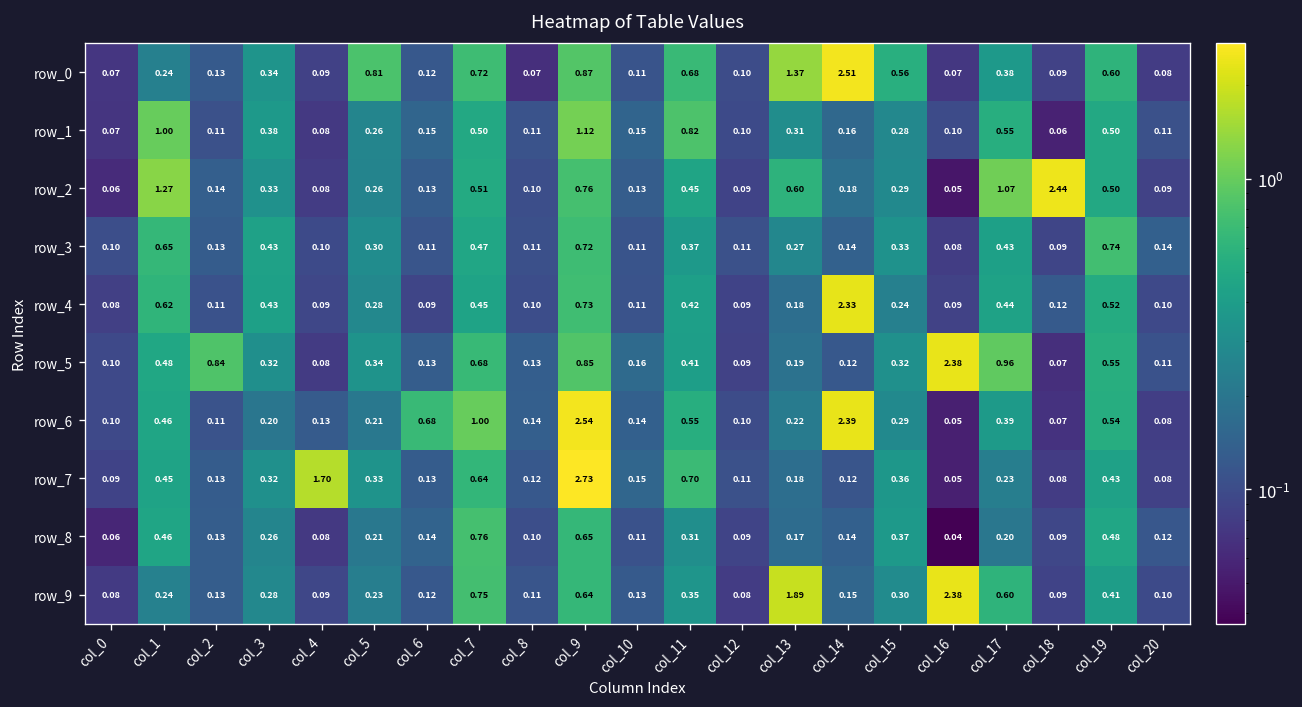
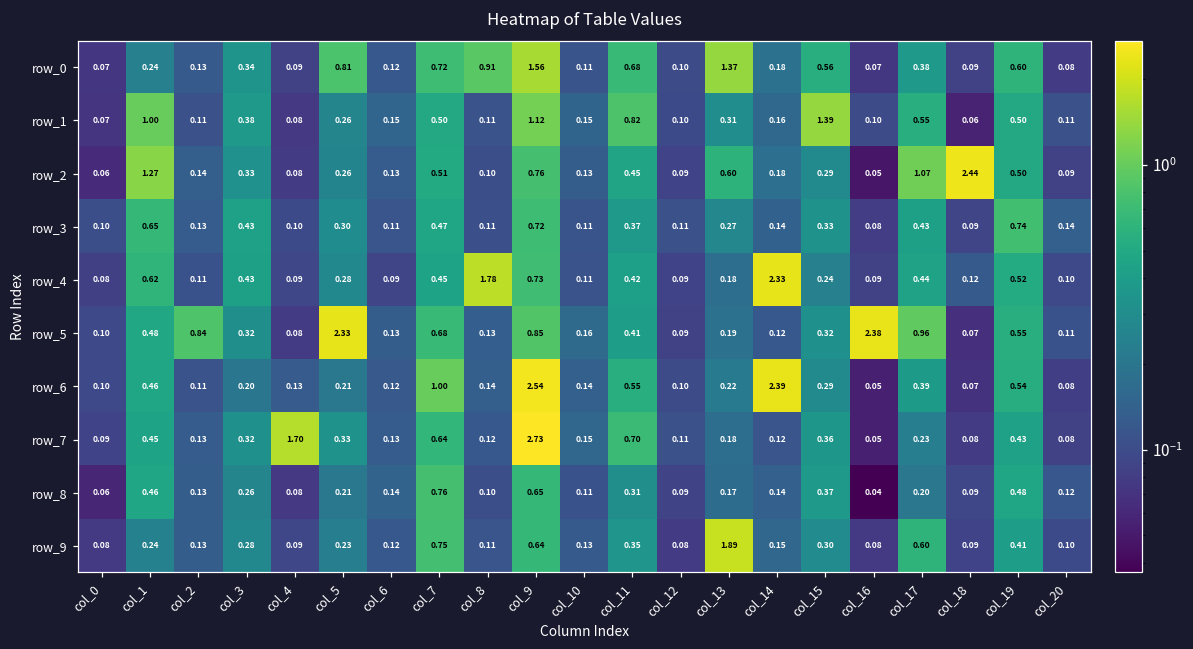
  {
    "row_0": {
      "col_0": 0.07,
      "col_1": 0.24,
      "col_2": 0.13,
      "col_3": 0.34,
      "col_4": 0.09,
      "col_5": 0.81,
      "col_6": 0.12,
      "col_7": 0.72,
-     "col_8": 0.07,
-     "col_9": 0.87,
+     "col_8": 0.91,
+     "col_9": 1.56,
      "col_10": 0.11,
      "col_11": 0.68,
      "col_12": 0.10,
      "col_13": 1.37,
-     "col_14": 2.51,
+     "col_14": 0.18,
      "col_15": 0.56,
      "col_16": 0.07,
      "col_17": 0.38,
      "col_18": 0.09,
      "col_19": 0.60,
      "col_20": 0.08
    },
    "row_1": {
      "col_0": 0.07,
      "col_1": 1.00,
      "col_2": 0.11,
      "col_3": 0.38,
      "col_4": 0.08,
      "col_5": 0.26,
      "col_6": 0.15,
      "col_7": 0.50,
      "col_8": 0.11,
      "col_9": 1.12,
      "col_10": 0.15,
      "col_11": 0.82,
      "col_12": 0.10,
      "col_13": 0.31,
      "col_14": 0.16,
-     "col_15": 0.28,
+     "col_15": 1.39,
      "col_16": 0.10,
      "col_17": 0.55,
      "col_18": 0.06,
      "col_19": 0.50,
      "col_20": 0.11
    },
    "row_4": {
      "col_0": 0.08,
      "col_1": 0.62,
      "col_2": 0.11,
      "col_3": 0.43,
      "col_4": 0.09,
      "col_5": 0.28,
      "col_6": 0.09,
      "col_7": 0.45,
-     "col_8": 0.10,
+     "col_8": 1.78,
      "col_9": 0.73,
      "col_10": 0.11,
      "col_11": 0.42,
      "col_12": 0.09,
      "col_13": 0.18,
      "col_14": 2.33,
      "col_15": 0.24,
      "col_16": 0.09,
      "col_17": 0.44,
      "col_18": 0.12,
      "col_19": 0.52,
      "col_20": 0.10
    },
    "row_5": {
      "col_0": 0.10,
      "col_1": 0.48,
      "col_2": 0.84,
      "col_3": 0.32,
      "col_4": 0.08,
-     "col_5": 0.34,
+     "col_5": 2.33,
      "col_6": 0.13,
      "col_7": 0.68,
      "col_8": 0.13,
      "col_9": 0.85,
      "col_10": 0.16,
      "col_11": 0.41,
      "col_12": 0.09,
      "col_13": 0.19,
      "col_14": 0.12,
      "col_15": 0.32,
      "col_16": 2.38,
      "col_17": 0.96,
      "col_18": 0.07,
      "col_19": 0.55,
      "col_20": 0.11
    },
    "row_6": {
      "col_0": 0.10,
      "col_1": 0.46,
      "col_2": 0.11,
      "col_3": 0.20,
      "col_4": 0.13,
      "col_5": 0.21,
-     "col_6": 0.68,
+     "col_6": 0.12,
      "col_7": 1.00,
      "col_8": 0.14,
      "col_9": 2.54,
      "col_10": 0.14,
      "col_11": 0.55,
      "col_12": 0.10,
      "col_13": 0.22,
      "col_14": 2.39,
      "col_15": 0.29,
      "col_16": 0.05,
      "col_17": 0.39,
      "col_18": 0.07,
      "col_19": 0.54,
      "col_20": 0.08
    },
    "row_9": {
      "col_0": 0.08,
      "col_1": 0.24,
      "col_2": 0.13,
      "col_3": 0.28,
      "col_4": 0.09,
      "col_5": 0.23,
      "col_6": 0.12,
      "col_7": 0.75,
      "col_8": 0.11,
      "col_9": 0.64,
      "col_10": 0.13,
      "col_11": 0.35,
      "col_12": 0.08,
      "col_13": 1.89,
      "col_14": 0.15,
      "col_15": 0.30,
-     "col_16": 2.38,
+     "col_16": 0.08,
      "col_17": 0.60,
      "col_18": 0.09,
      "col_19": 0.41,
      "col_20": 0.10
    }
  }
